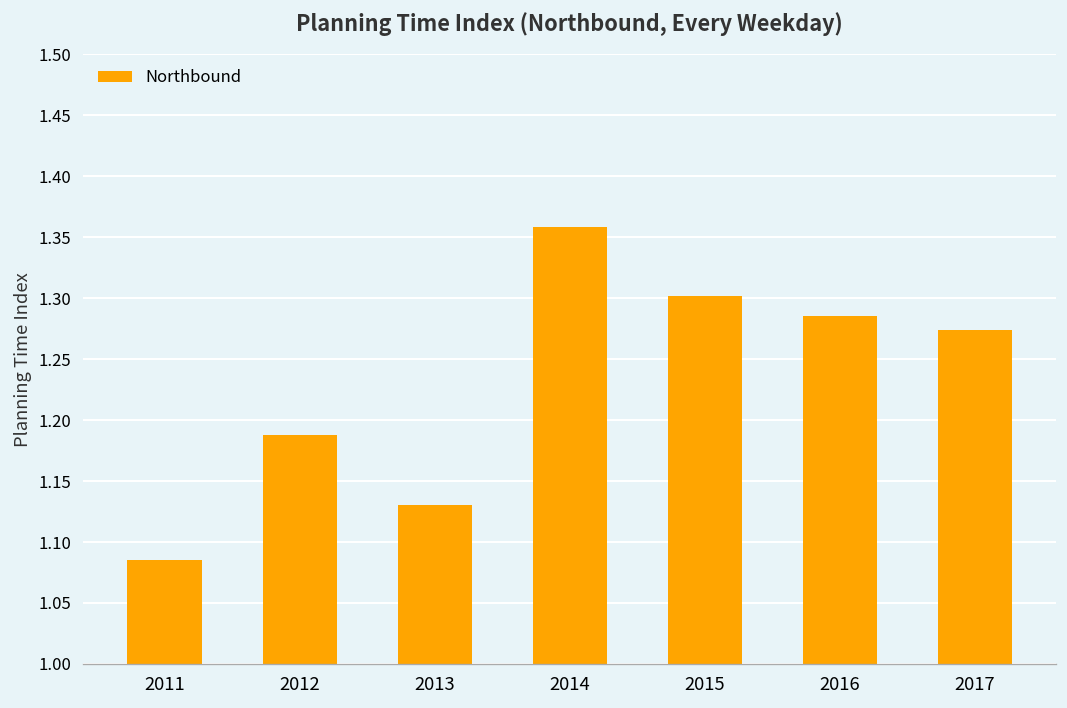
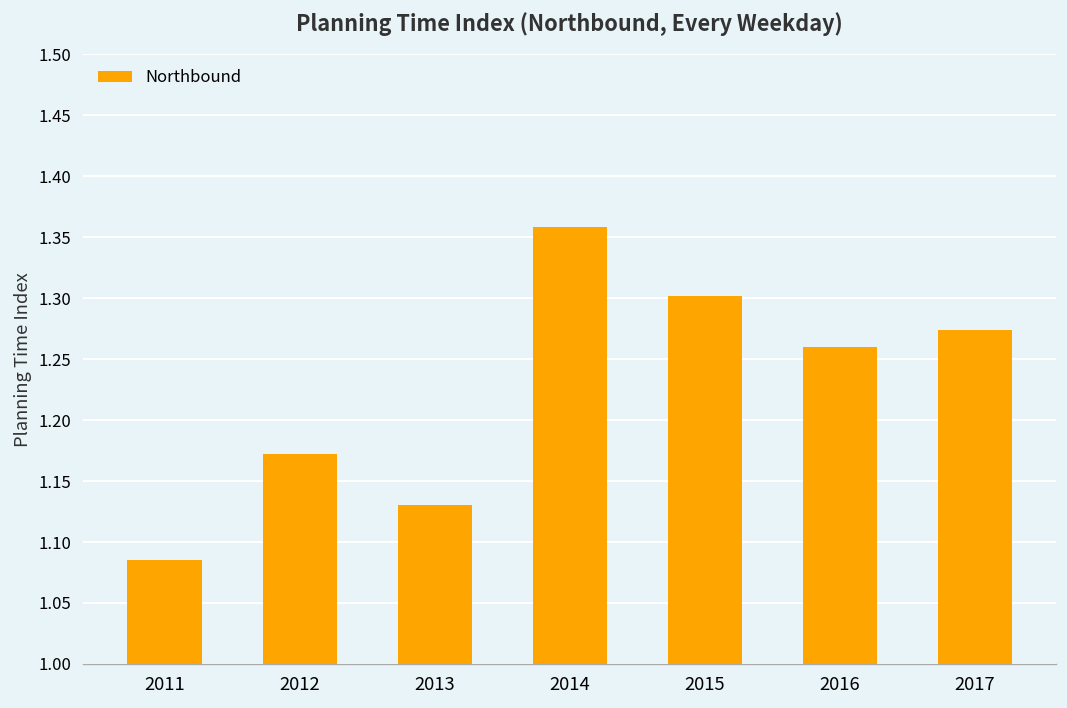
  {
    "2011": 1.085,
-   "2012": 1.188,
+   "2012": 1.173,
    "2013": 1.130,
    "2014": 1.358,
    "2015": 1.302,
-   "2016": 1.285,
+   "2016": 1.260,
    "2017": 1.274
  }
